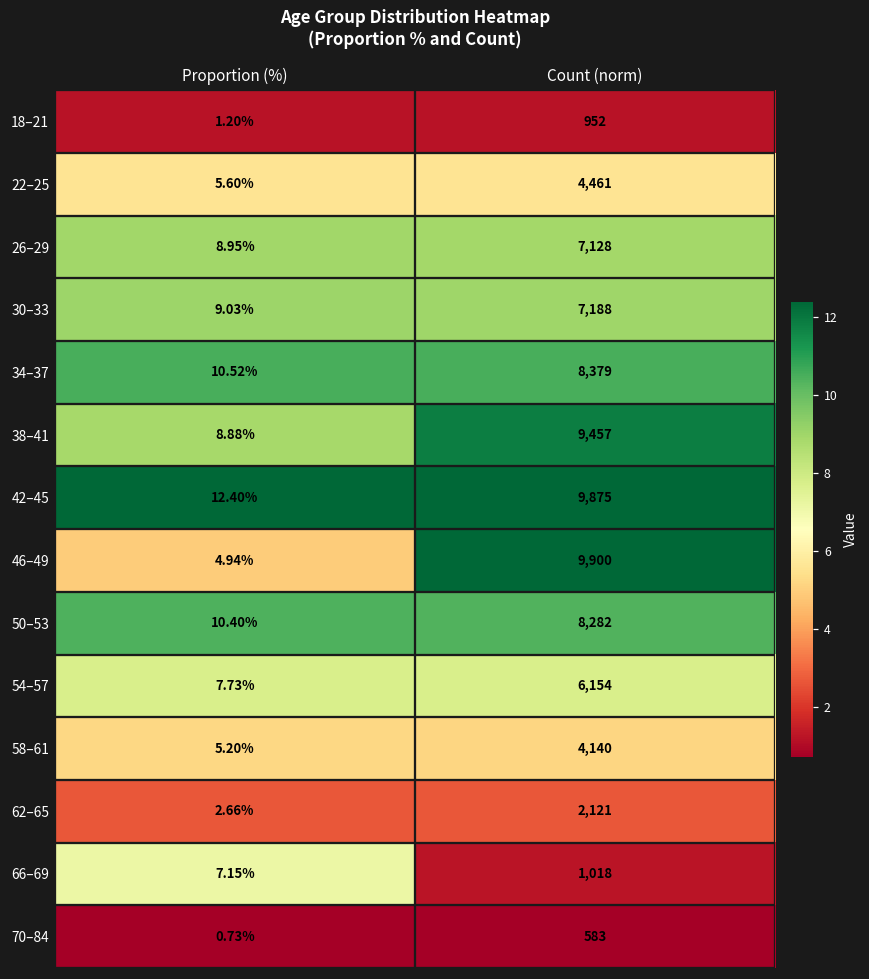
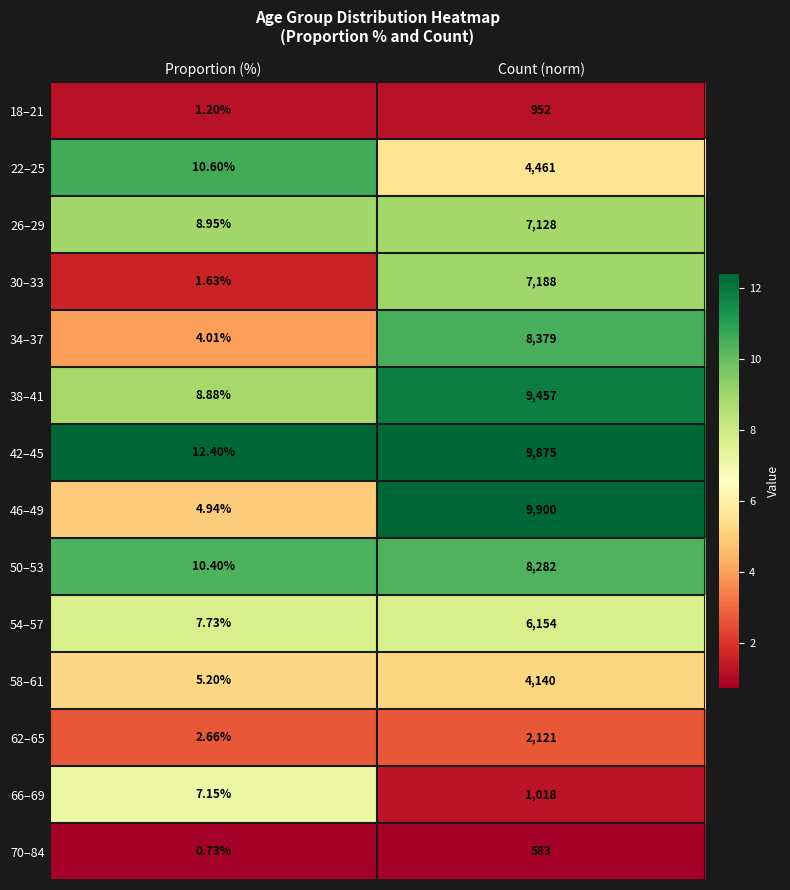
  {
    "18–21": {
      "Proportion (%)": "1.20%",
      "Count (norm)": "952"
    },
    "22–25": {
-     "Proportion (%)": "5.60%",
+     "Proportion (%)": "10.60%",
      "Count (norm)": "4,461"
    },
    "26–29": {
      "Proportion (%)": "8.95%",
      "Count (norm)": "7,128"
    },
    "30–33": {
-     "Proportion (%)": "9.03%",
+     "Proportion (%)": "1.63%",
      "Count (norm)": "7,188"
    },
    "34–37": {
-     "Proportion (%)": "10.52%",
+     "Proportion (%)": "4.01%",
      "Count (norm)": "8,379"
    },
    "38–41": {
      "Proportion (%)": "8.88%",
      "Count (norm)": "9,457"
    },
    "42–45": {
      "Proportion (%)": "12.40%",
      "Count (norm)": "9,875"
    },
    "46–49": {
      "Proportion (%)": "4.94%",
      "Count (norm)": "9,900"
    },
    "50–53": {
      "Proportion (%)": "10.40%",
      "Count (norm)": "8,282"
    },
    "54–57": {
      "Proportion (%)": "7.73%",
      "Count (norm)": "6,154"
    },
    "58–61": {
      "Proportion (%)": "5.20%",
      "Count (norm)": "4,140"
    },
    "62–65": {
      "Proportion (%)": "2.66%",
      "Count (norm)": "2,121"
    },
    "66–69": {
      "Proportion (%)": "7.15%",
      "Count (norm)": "1,018"
    },
    "70–84": {
      "Proportion (%)": "0.73%",
      "Count (norm)": "583"
    }
  }
